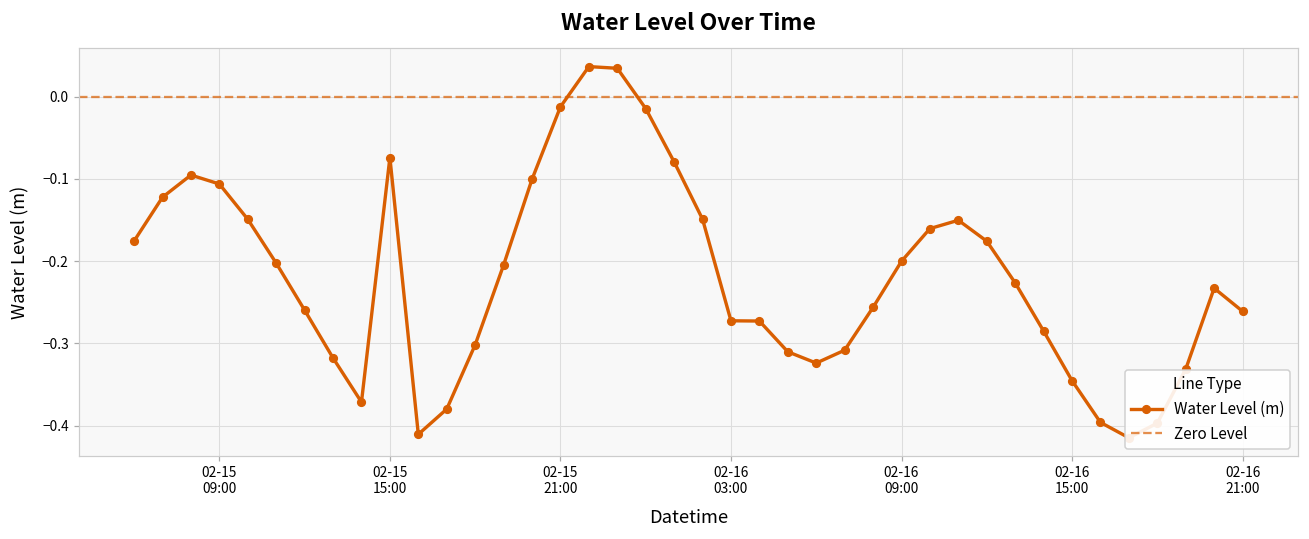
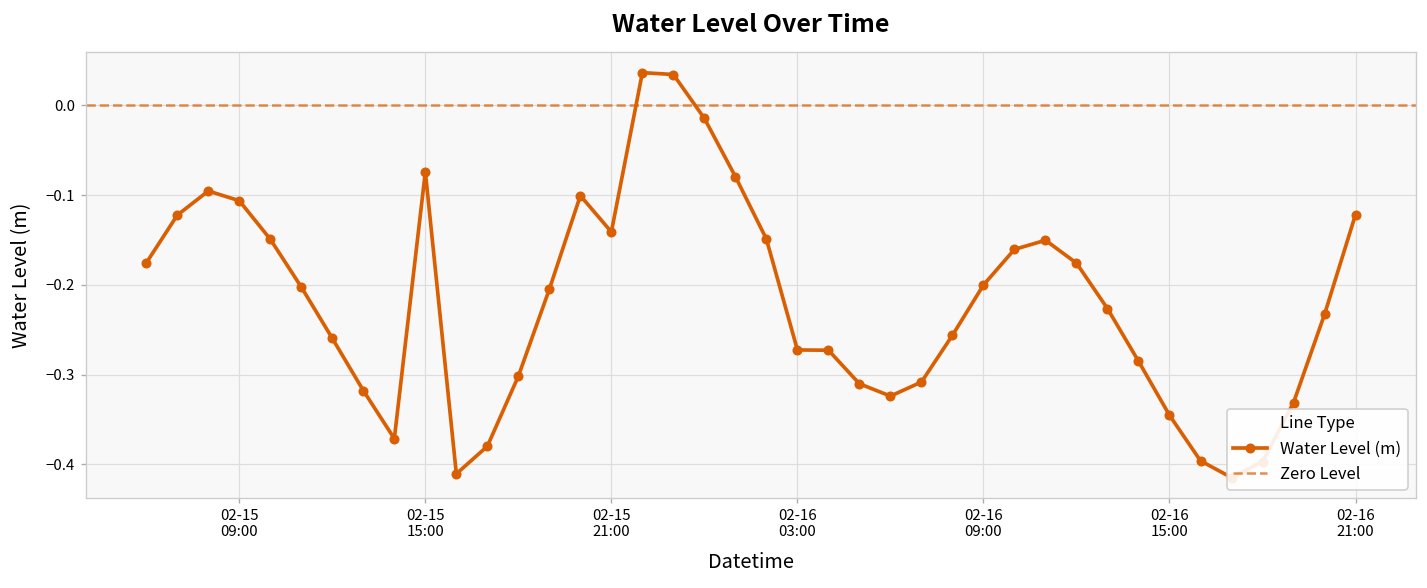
  {
    "02-15 09:00": -0.11,
    "02-15 15:00": -0.07,
-   "02-15 21:00": -0.01,
+   "02-15 21:00": -0.14,
    "02-16 03:00": -0.27,
    "02-16 09:00": -0.20,
    "02-16 15:00": -0.35,
-   "02-16 21:00": -0.26
+   "02-16 21:00": -0.12
  }
